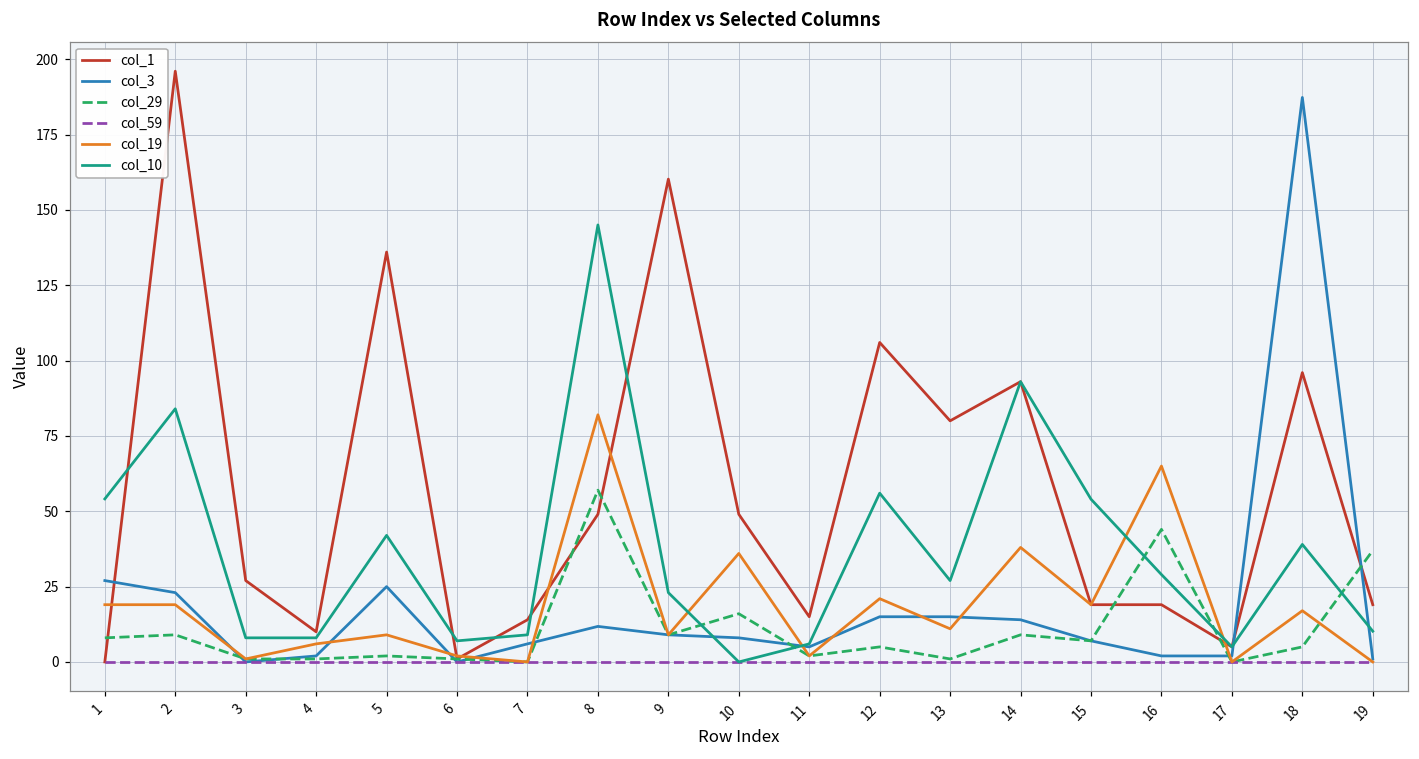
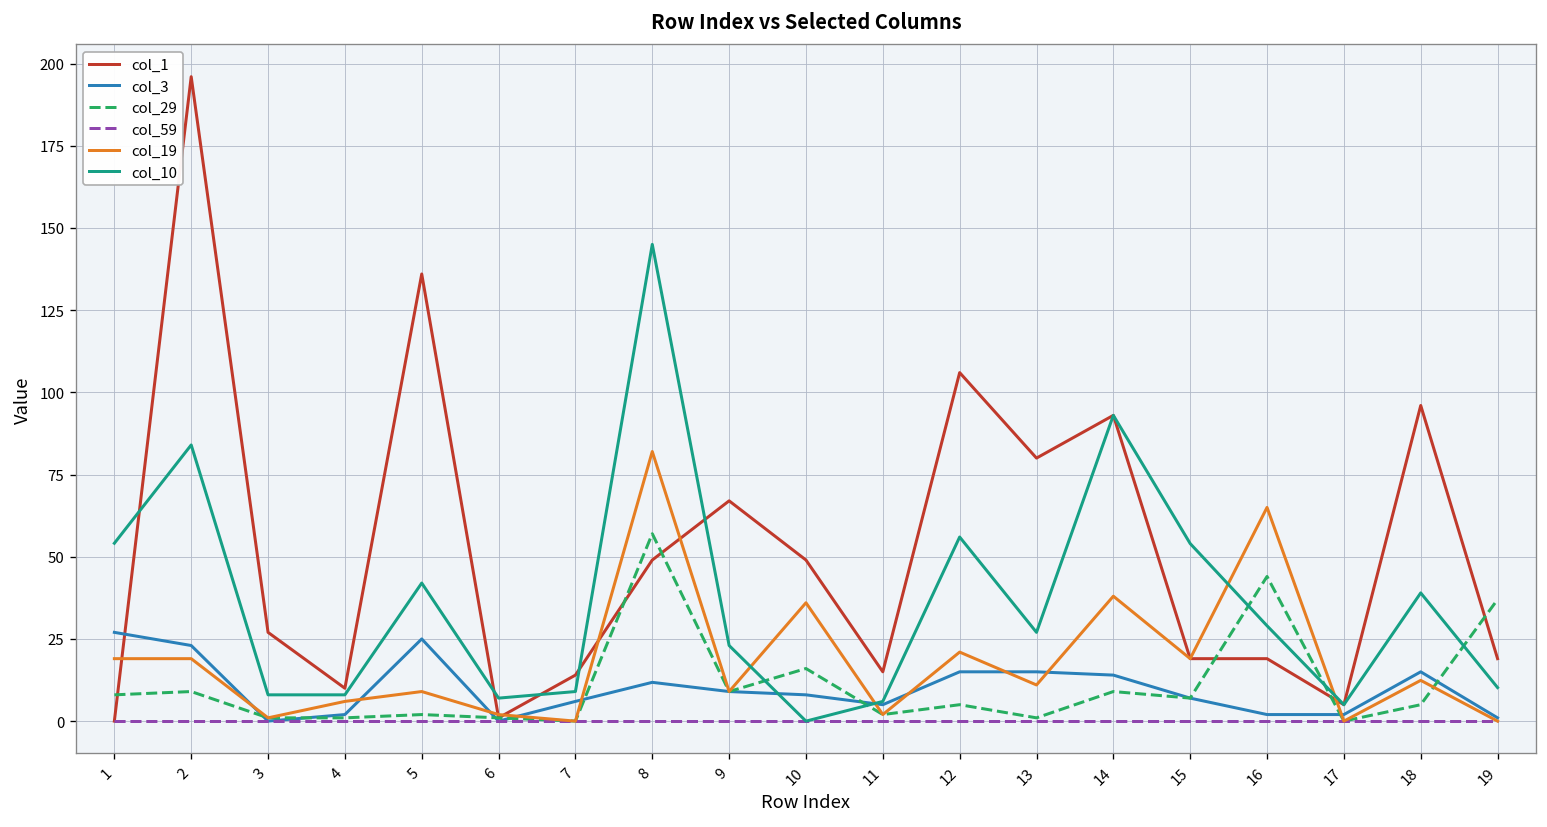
  {
    "col_1": {
      "2": 196,
      "3": 27,
      "4": 10,
      "5": 136,
      "7": 14,
      "8": 49,
-     "9": 160,
+     "9": 67,
      "10": 49,
      "11": 15,
      "12": 106,
      "13": 80,
      "16": 19,
      "18": 96,
      "19": 19
    },
    "col_3": {
      "1": 27,
      "2": 23,
      "4": 2,
      "5": 25,
      "7": 6,
      "8": 12,
      "10": 8,
      "11": 5,
      "12": 15,
      "13": 15,
      "14": 14,
      "16": 2,
      "17": 2,
-     "18": 187,
+     "18": 15,
      "19": 1
    },
    "col_59": {
      "2": 0,
      "4": 0,
      "5": 0,
      "8": 0,
      "9": 0,
      "11": 0,
      "12": 0,
      "13": 0,
      "14": 0,
      "15": 0,
      "16": 0,
      "18": 0
    },
    "col_19": {
      "1": 19,
      "2": 19,
      "4": 6,
      "5": 9,
      "6": 2,
      "8": 82,
      "10": 36,
      "12": 21,
      "13": 11,
      "14": 38,
      "16": 65,
-     "18": 17
+     "18": 12
    }
  }
